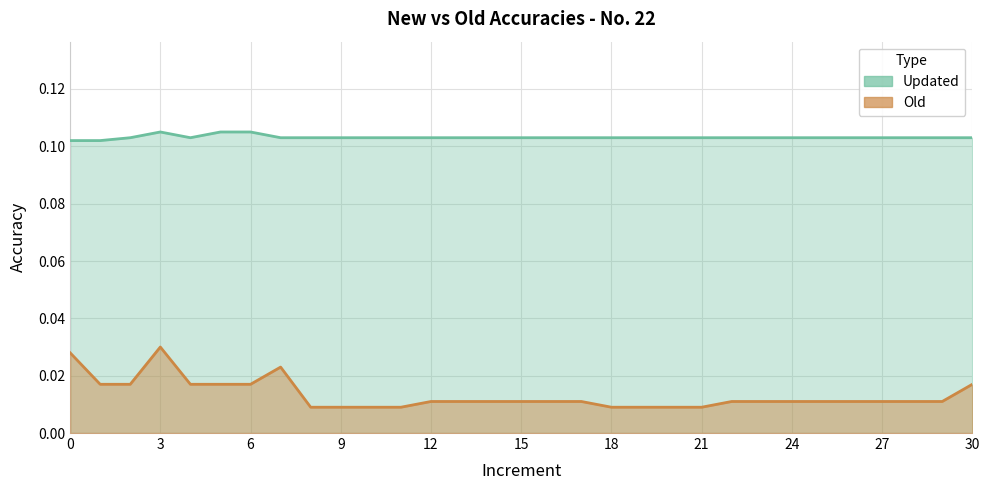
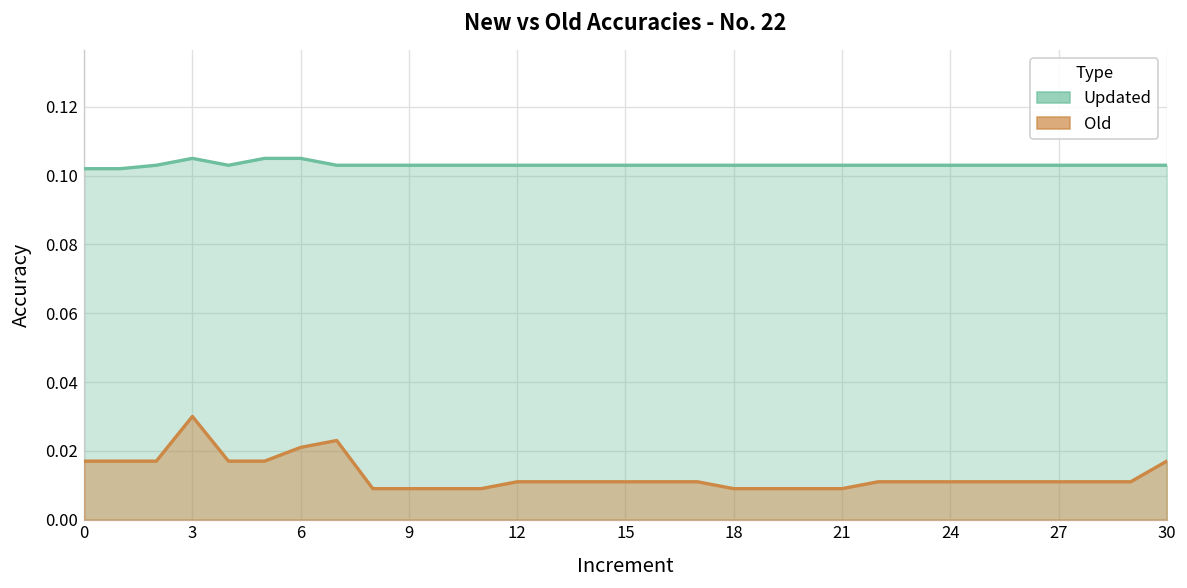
  {
    "Updated": {
      "0": 0.102,
      "3": 0.105,
      "6": 0.105,
      "9": 0.103,
      "12": 0.103,
      "15": 0.103,
      "18": 0.103,
      "21": 0.103,
      "24": 0.103,
      "27": 0.103,
      "30": 0.103
    },
    "Old": {
-     "0": 0.028,
+     "0": 0.017,
      "3": 0.030,
-     "6": 0.017,
+     "6": 0.021,
      "9": 0.009,
      "12": 0.011,
      "15": 0.011,
      "18": 0.009,
      "21": 0.009,
      "24": 0.011,
      "27": 0.011,
      "30": 0.017
    }
  }
